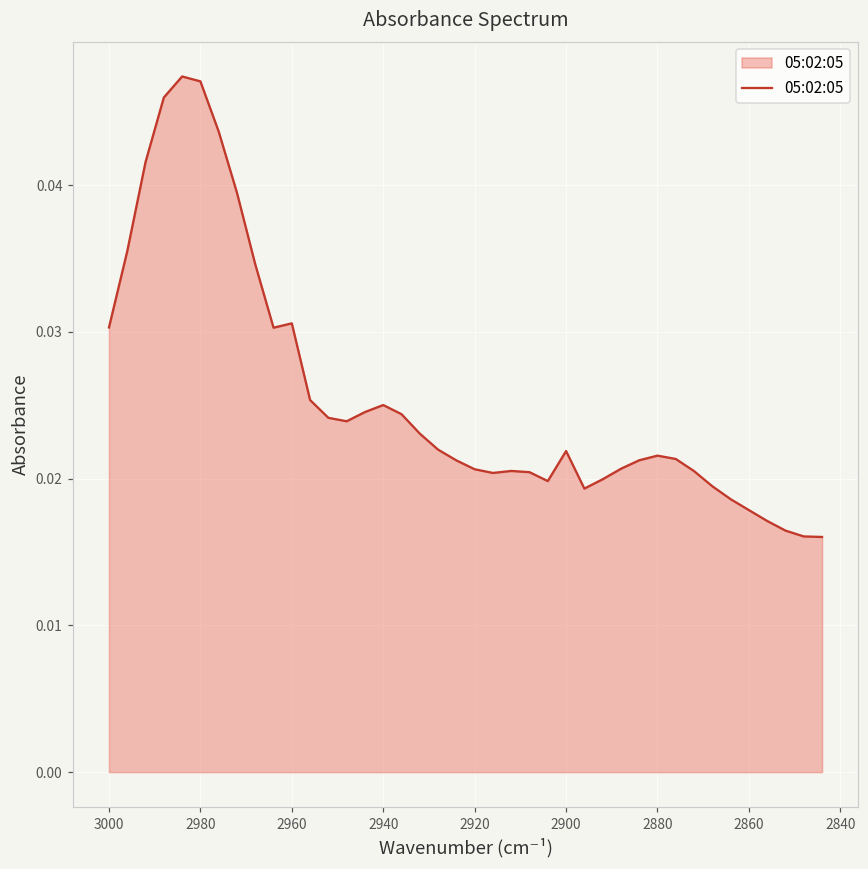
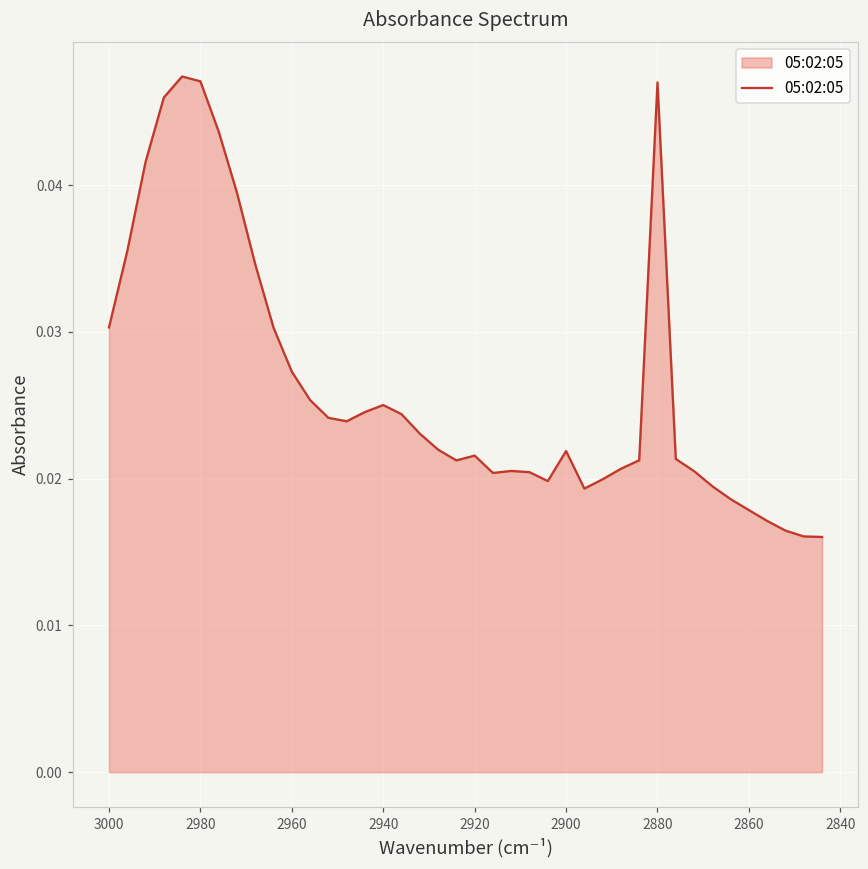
  {
    "3000": 0.0303,
    "2980": 0.0471,
-   "2960": 0.0306,
+   "2960": 0.0273,
    "2940": 0.0250,
-   "2920": 0.0206,
+   "2920": 0.0216,
    "2900": 0.0219,
-   "2880": 0.0216,
+   "2880": 0.0470,
    "2860": 0.0179
  }
